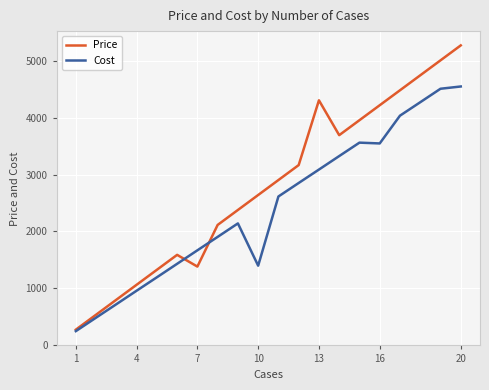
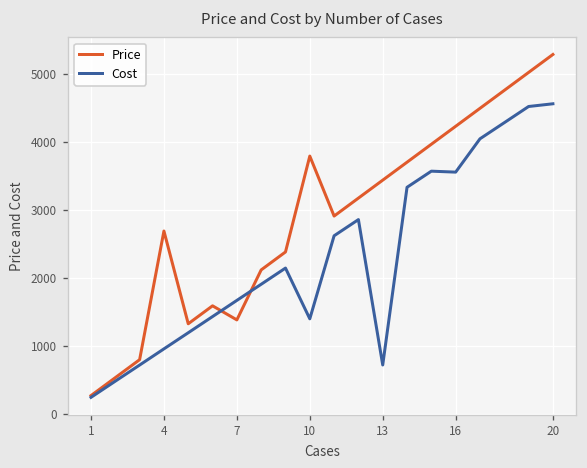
  {
    "Price": {
-     "4": 1100,
+     "4": 2700,
      "7": 1400,
-     "10": 2600,
-     "13": 4300,
+     "10": 3800,
+     "13": 3400,
      "16": 4200,
      "20": 5300
    },
    "Cost": {
      "4": 1000,
      "7": 1700,
      "10": 1400,
-     "13": 3100,
+     "13": 700,
      "16": 3600,
      "20": 4600
    }
  }
